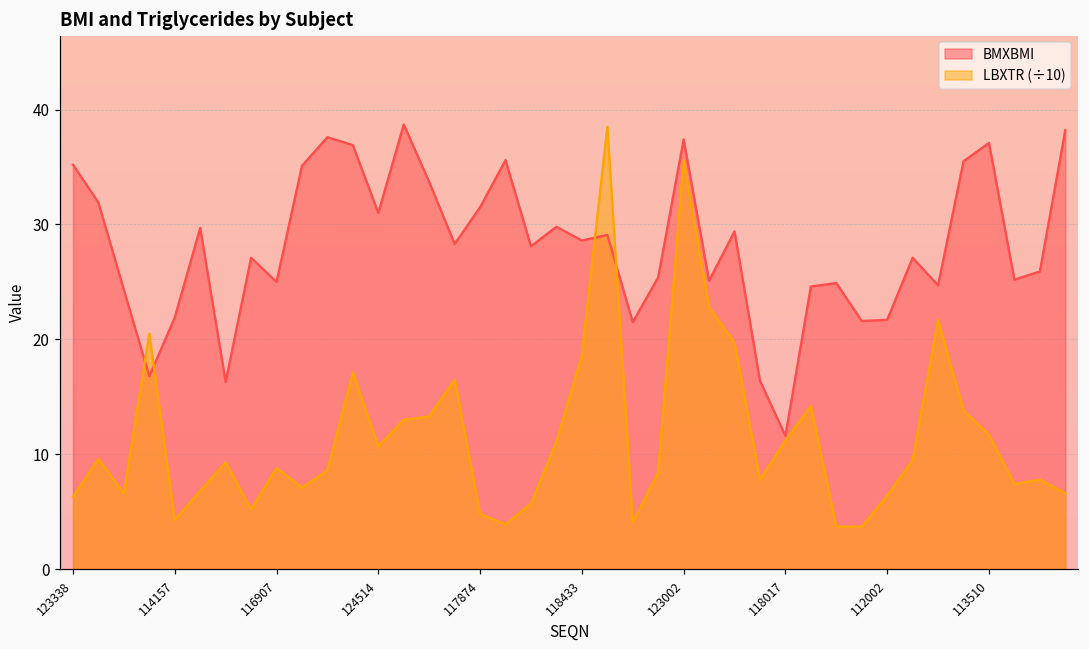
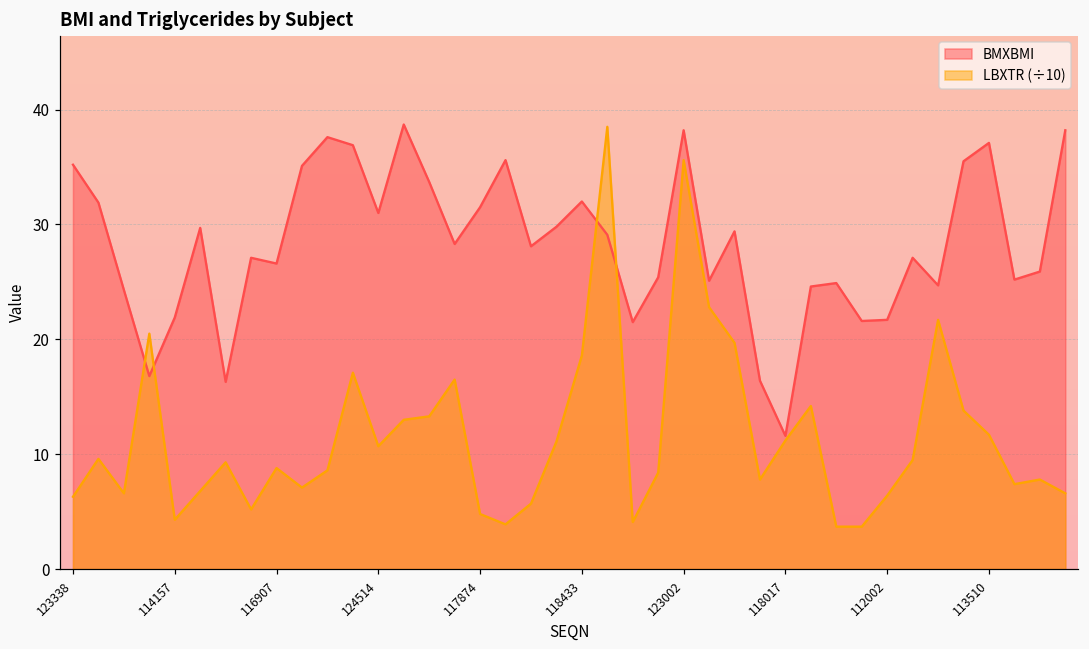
  {
    "BMXBMI": {
      "123338": 35.2,
      "114157": 21.9,
-     "116907": 25.0,
+     "116907": 26.6,
      "124514": 31.0,
      "117874": 31.5,
-     "118433": 28.6,
-     "123002": 37.4,
+     "118433": 32.0,
+     "123002": 38.2,
      "118017": 11.6,
      "112002": 21.7,
      "113510": 37.1
    },
    "LBXTR (÷10)": {
      "123338": 6.3,
      "114157": 4.3,
      "116907": 8.8,
      "124514": 10.7,
      "117874": 4.8,
      "118433": 18.6,
      "123002": 35.6,
      "118017": 11.2,
      "112002": 6.4,
      "113510": 11.7
    }
  }
